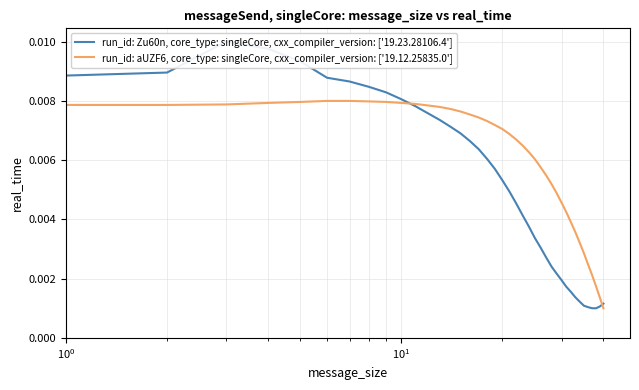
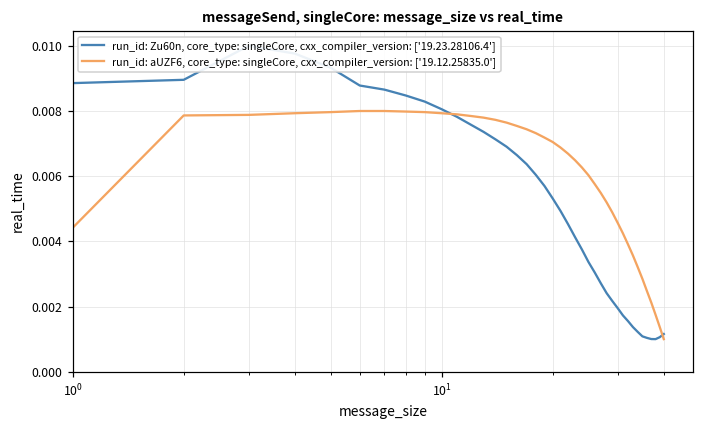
  {
    "run_id: Zu60n, core_type: singleCore, cxx_compiler_version: ['19.23.28106.4']": {
      "10^0": 0.0089,
      "10^1": 0.0081
    },
    "run_id: aUZF6, core_type: singleCore, cxx_compiler_version: ['19.12.25835.0']": {
-     "10^0": 0.0079,
+     "10^0": 0.0044,
      "10^1": 0.0079
    }
  }
